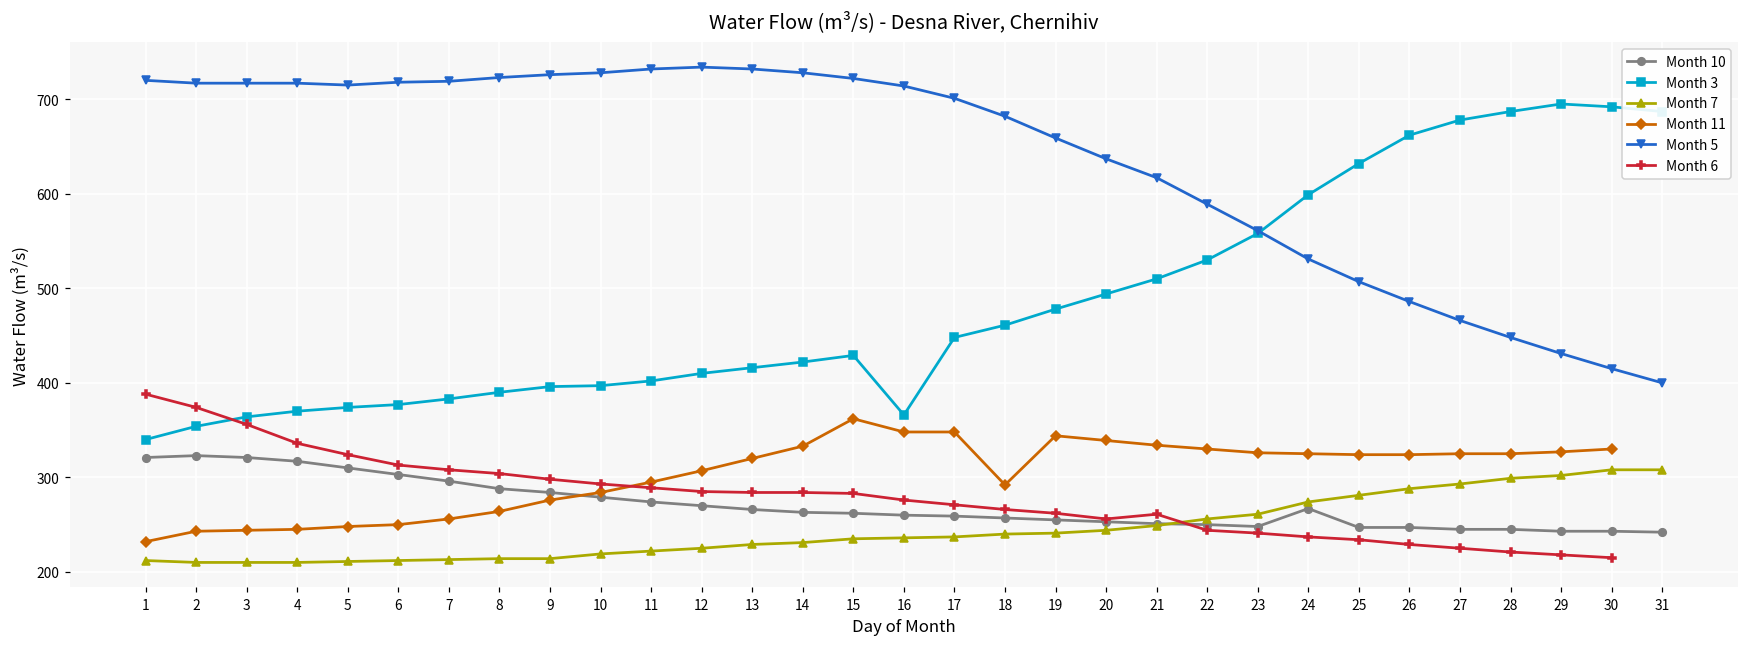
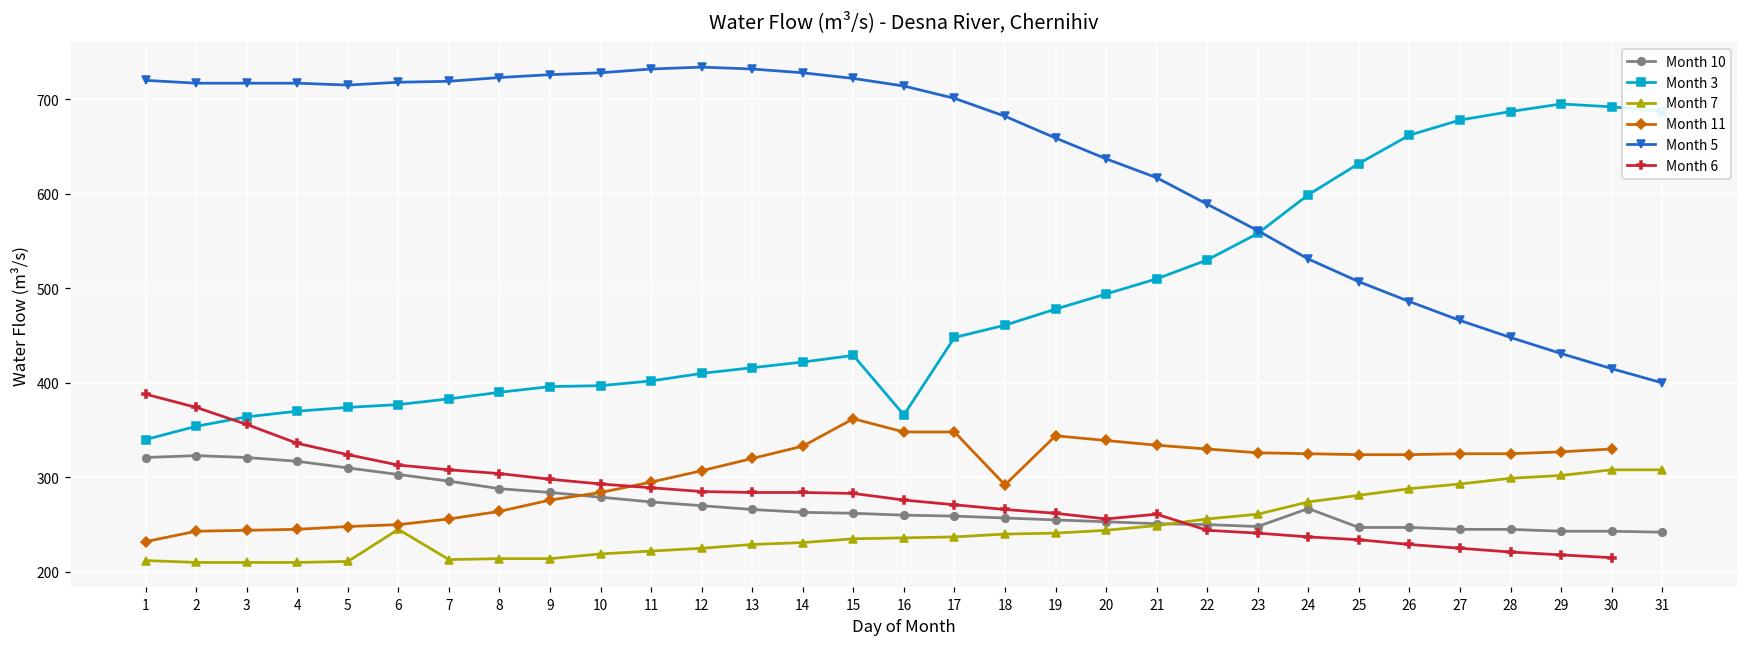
  {
    "Month 10": {
      "1": 320,
      "2": 320,
      "3": 320,
      "4": 320,
      "5": 310,
      "6": 300,
      "7": 300,
      "8": 290,
      "9": 280,
      "10": 280,
      "11": 270,
      "12": 270,
      "13": 270,
      "14": 260,
      "15": 260,
      "16": 260,
      "17": 260,
      "18": 260,
      "19": 260,
      "20": 250,
      "22": 250,
      "23": 250,
      "24": 270,
      "25": 250,
      "26": 250,
      "27": 250,
      "28": 250,
      "29": 240,
      "30": 240,
      "31": 240
    },
    "Month 3": {
      "1": 340,
      "2": 350,
      "3": 360,
      "4": 370,
      "5": 370,
      "6": 380,
      "7": 380,
      "8": 390,
      "9": 400,
      "10": 400,
      "11": 400,
      "12": 410,
      "13": 420,
      "14": 420,
      "15": 430,
      "16": 370,
      "17": 450,
      "18": 460,
      "19": 480,
      "20": 490,
      "21": 510,
      "22": 530,
      "23": 560,
      "24": 600,
      "25": 630,
      "26": 660,
      "27": 680,
      "28": 690,
      "29": 700,
      "30": 690
    },
    "Month 7": {
      "1": 210,
      "2": 210,
      "3": 210,
      "4": 210,
      "5": 210,
-     "6": 210,
+     "6": 250,
      "7": 210,
      "8": 210,
      "9": 210,
      "10": 220,
      "11": 220,
      "12": 230,
      "13": 230,
      "14": 230,
      "15": 240,
      "16": 240,
      "17": 240,
      "18": 240,
      "19": 240,
      "20": 240,
      "22": 260,
      "23": 260,
      "24": 270,
      "25": 280,
      "26": 290,
      "27": 290,
      "28": 300,
      "29": 300,
      "30": 310,
      "31": 310
    },
    "Month 11": {
      "1": 230,
      "2": 240,
      "3": 240,
      "4": 250,
      "5": 250,
      "6": 250,
      "7": 260,
      "8": 260,
      "9": 280,
      "10": 280,
      "11": 300,
      "12": 310,
      "13": 320,
      "14": 330,
      "15": 360,
      "16": 350,
      "17": 350,
      "18": 290,
      "19": 340,
      "20": 340,
      "21": 330,
      "22": 330,
      "23": 330,
      "24": 330,
      "25": 320,
      "26": 320,
      "27": 330,
      "28": 330,
      "29": 330,
      "30": 330
    },
    "Month 5": {
      "1": 720,
      "2": 720,
      "3": 720,
      "4": 720,
      "5": 720,
      "6": 720,
      "7": 720,
      "8": 720,
      "9": 730,
      "10": 730,
      "11": 730,
      "12": 730,
      "13": 730,
      "14": 730,
      "15": 720,
      "16": 710,
      "17": 700,
      "18": 680,
      "19": 660,
      "20": 640,
      "21": 620,
      "22": 590,
      "23": 560,
      "24": 530,
      "25": 510,
      "26": 490,
      "27": 470,
      "28": 450,
      "29": 430,
      "30": 420,
      "31": 400
    },
    "Month 6": {
      "1": 390,
      "2": 370,
      "3": 360,
      "4": 340,
      "5": 320,
      "6": 310,
      "7": 310,
      "8": 300,
      "9": 300,
      "10": 290,
      "11": 290,
      "12": 290,
      "13": 280,
      "14": 280,
      "15": 280,
      "16": 280,
      "17": 270,
      "18": 270,
      "19": 260,
      "20": 260,
      "21": 260,
      "22": 240,
      "23": 240,
      "24": 240,
      "25": 230,
      "26": 230,
      "27": 230,
      "28": 220,
      "29": 220,
      "30": 220
    }
  }
